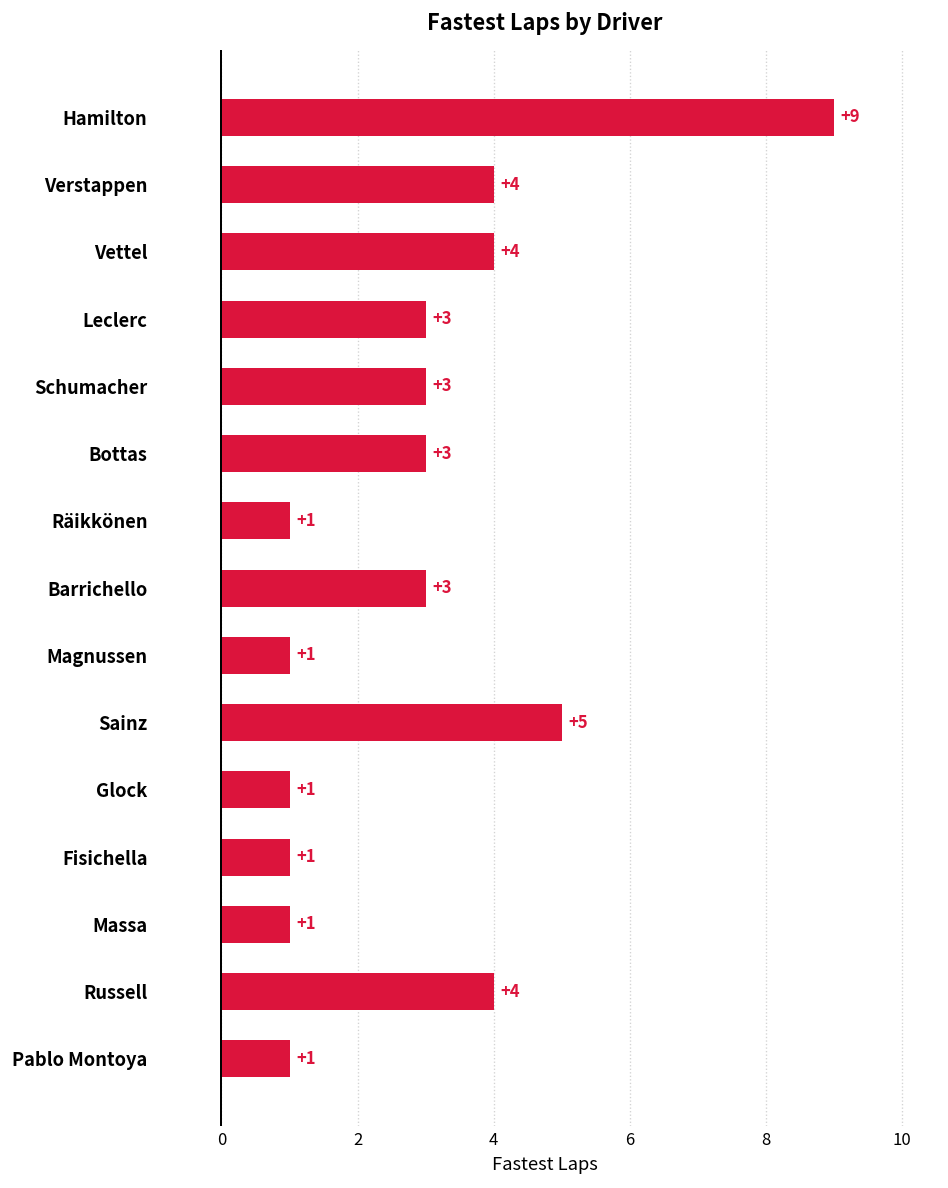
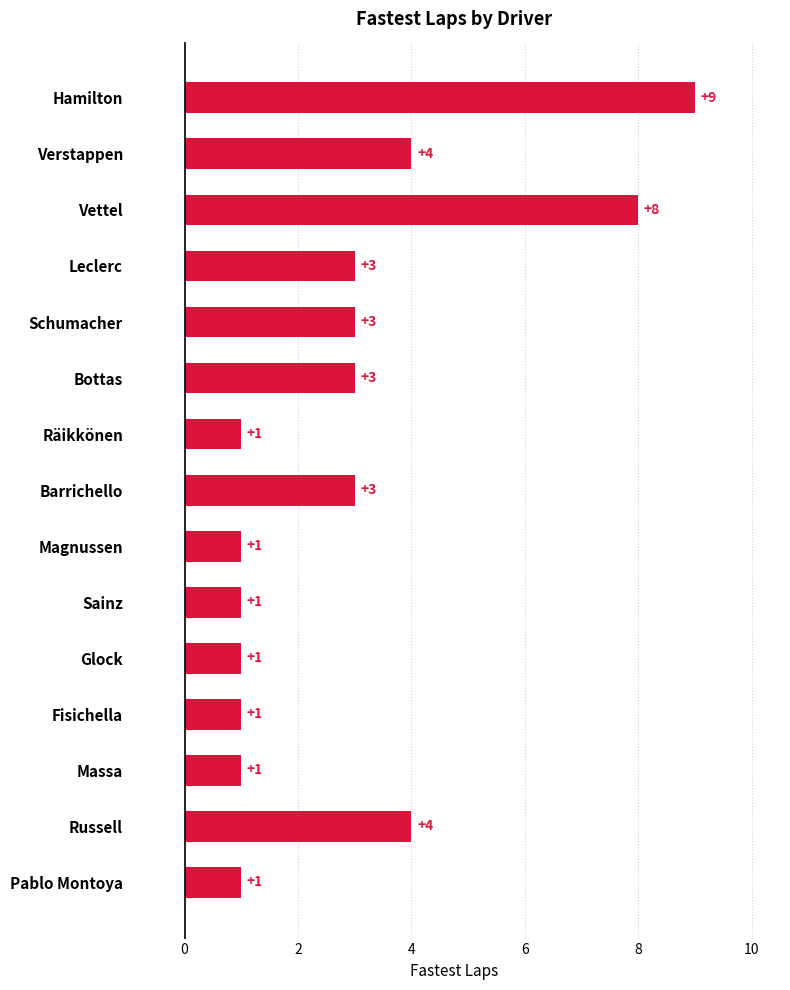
  {
    "Hamilton": "+9",
    "Verstappen": "+4",
-   "Vettel": "+4",
+   "Vettel": "+8",
    "Leclerc": "+3",
    "Schumacher": "+3",
    "Bottas": "+3",
    "Räikkönen": "+1",
    "Barrichello": "+3",
    "Magnussen": "+1",
-   "Sainz": "+5",
+   "Sainz": "+1",
    "Glock": "+1",
    "Fisichella": "+1",
    "Massa": "+1",
    "Russell": "+4",
    "Pablo Montoya": "+1"
  }
